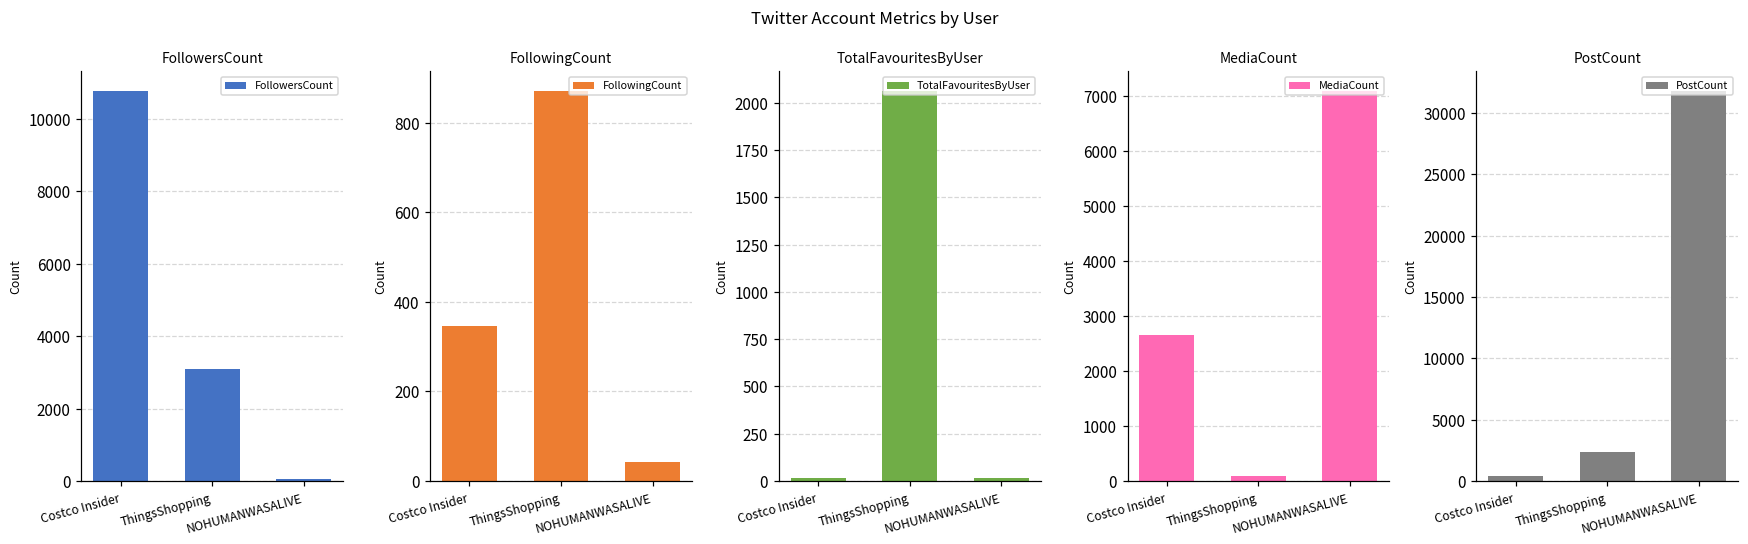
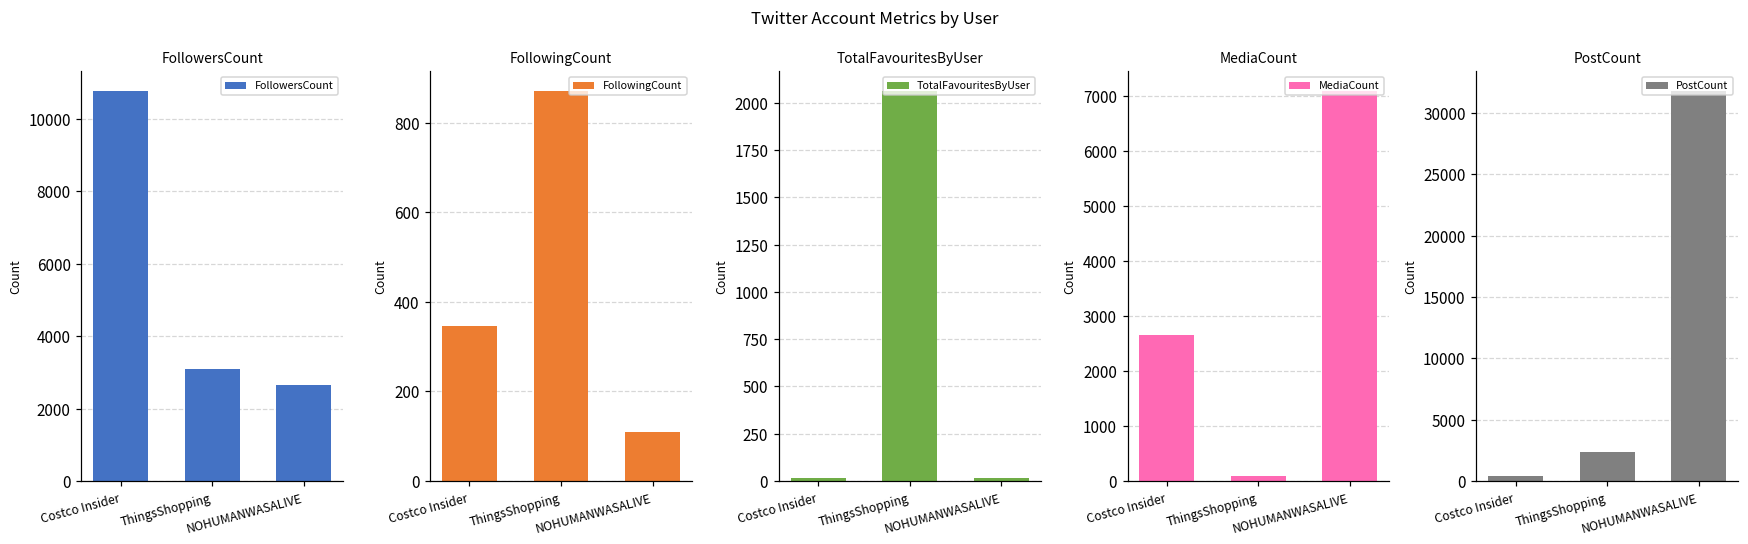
  {
    "FollowersCount": {
      "Costco Insider": 10800,
      "ThingsShopping": 3100,
-     "NOHUMANWASALIVE": 0
+     "NOHUMANWASALIVE": 2600
    },
    "FollowingCount": {
      "Costco Insider": 350,
      "ThingsShopping": 870,
-     "NOHUMANWASALIVE": 40
+     "NOHUMANWASALIVE": 110
    },
    "MediaCount": {
      "Costco Insider": 2700,
      "ThingsShopping": 100
    },
    "PostCount": {
      "Costco Insider": 400,
      "ThingsShopping": 2400
    }
  }
